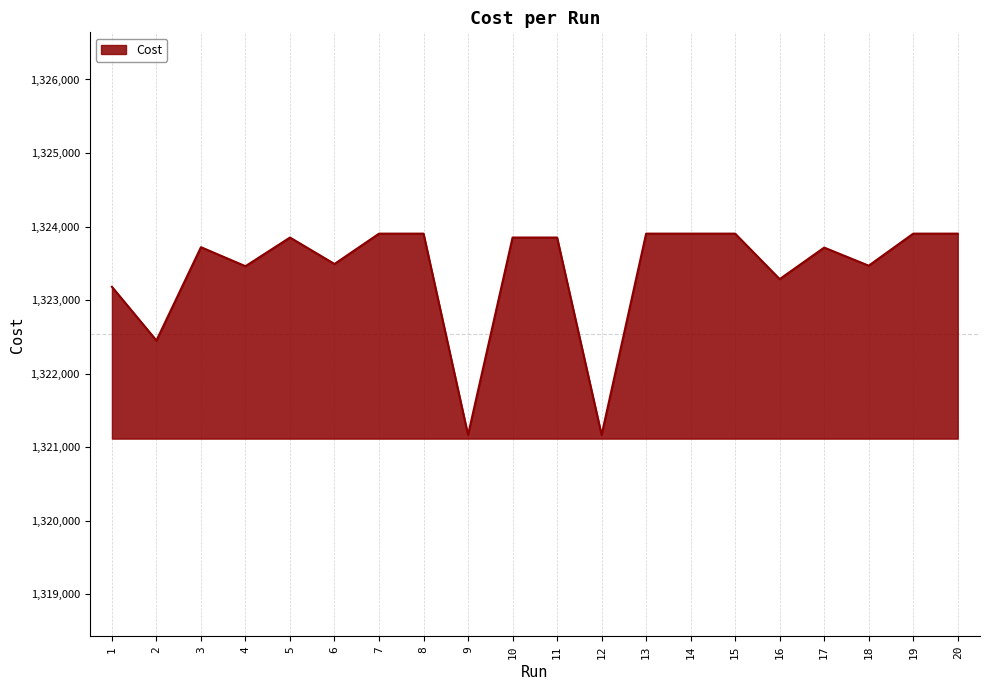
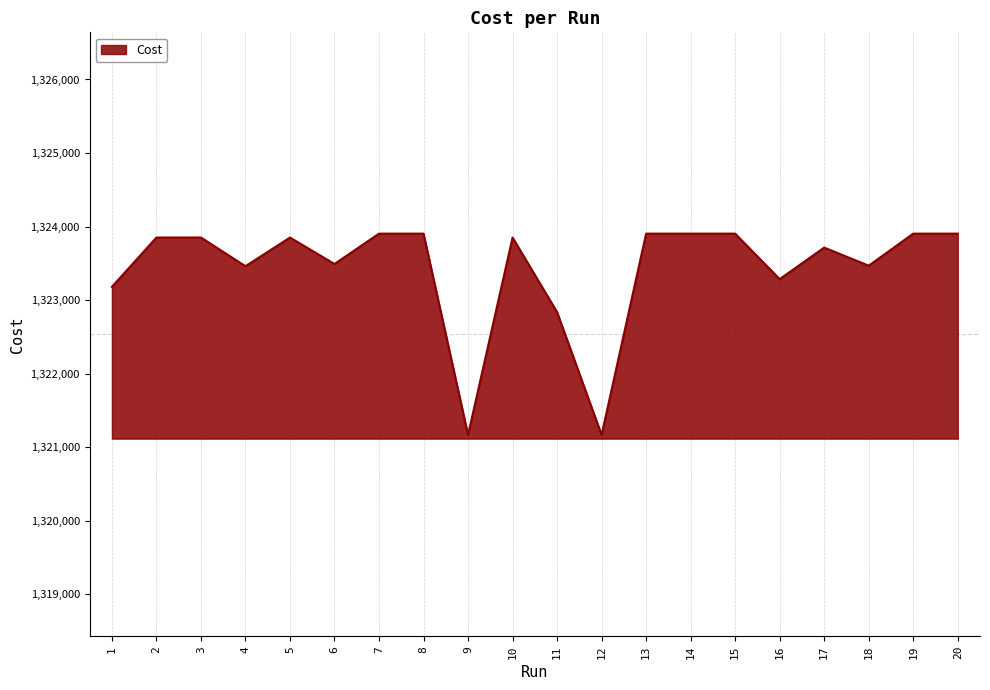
  {
    "1": "1,323,200",
-   "2": "1,322,500",
-   "3": "1,323,700",
+   "2": "1,323,900",
+   "3": "1,323,900",
    "4": "1,323,500",
    "5": "1,323,900",
    "6": "1,323,500",
    "7": "1,323,900",
    "8": "1,323,900",
    "9": "1,321,200",
    "10": "1,323,900",
-   "11": "1,323,900",
+   "11": "1,322,800",
    "12": "1,321,200",
    "13": "1,323,900",
    "14": "1,323,900",
    "15": "1,323,900",
    "16": "1,323,300",
    "17": "1,323,700",
    "18": "1,323,500",
    "19": "1,323,900",
    "20": "1,323,900"
  }
